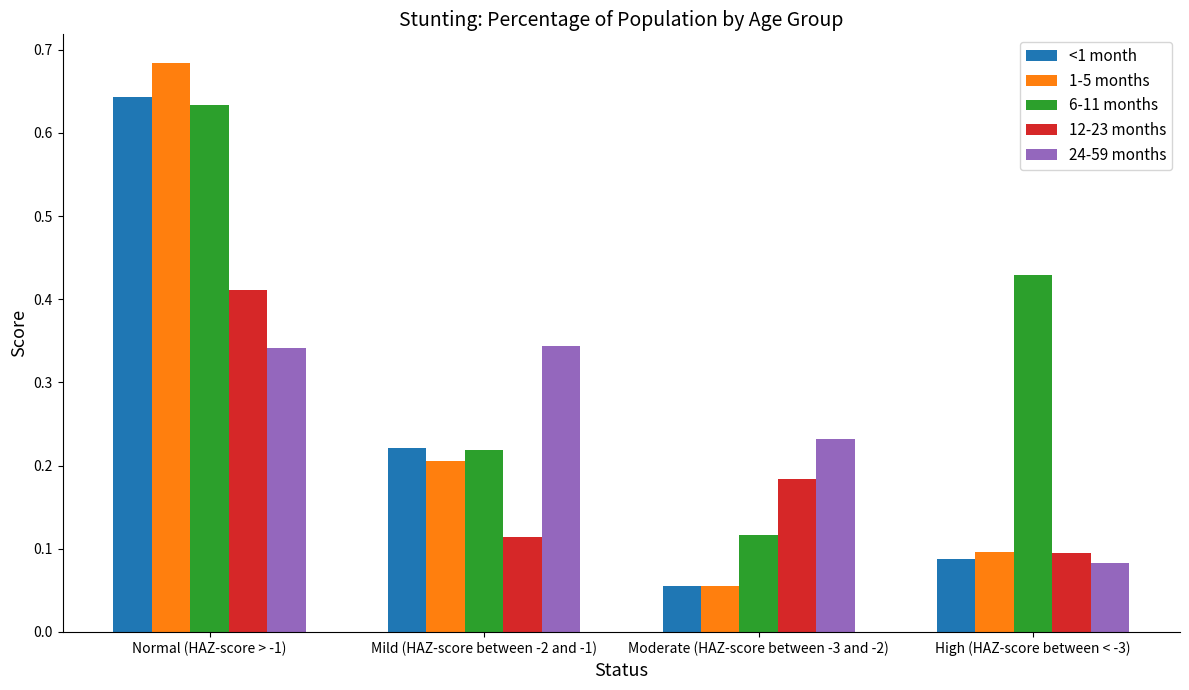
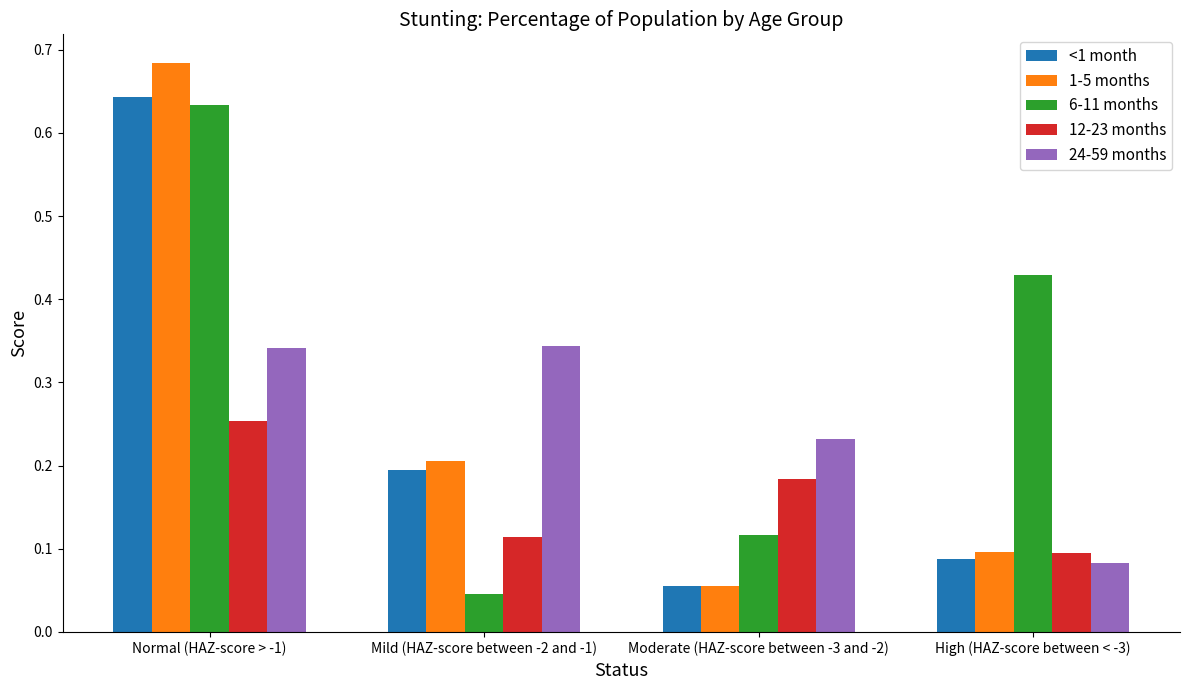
  {
    "<1 month": {
      "Normal (HAZ-score > -1)": 0.64,
-     "Mild (HAZ-score between -2 and -1)": 0.22,
+     "Mild (HAZ-score between -2 and -1)": 0.19,
      "Moderate (HAZ-score between -3 and -2)": 0.06,
      "High (HAZ-score between < -3)": 0.09
    },
    "1-5 months": {
      "Normal (HAZ-score > -1)": 0.68,
      "Mild (HAZ-score between -2 and -1)": 0.21,
      "Moderate (HAZ-score between -3 and -2)": 0.06,
      "High (HAZ-score between < -3)": 0.10
    },
    "6-11 months": {
      "Normal (HAZ-score > -1)": 0.63,
-     "Mild (HAZ-score between -2 and -1)": 0.22,
+     "Mild (HAZ-score between -2 and -1)": 0.05,
      "Moderate (HAZ-score between -3 and -2)": 0.12,
      "High (HAZ-score between < -3)": 0.43
    },
    "12-23 months": {
-     "Normal (HAZ-score > -1)": 0.41,
+     "Normal (HAZ-score > -1)": 0.25,
      "Mild (HAZ-score between -2 and -1)": 0.11,
      "Moderate (HAZ-score between -3 and -2)": 0.18,
      "High (HAZ-score between < -3)": 0.10
    },
    "24-59 months": {
      "Normal (HAZ-score > -1)": 0.34,
      "Mild (HAZ-score between -2 and -1)": 0.34,
      "Moderate (HAZ-score between -3 and -2)": 0.23,
      "High (HAZ-score between < -3)": 0.08
    }
  }
